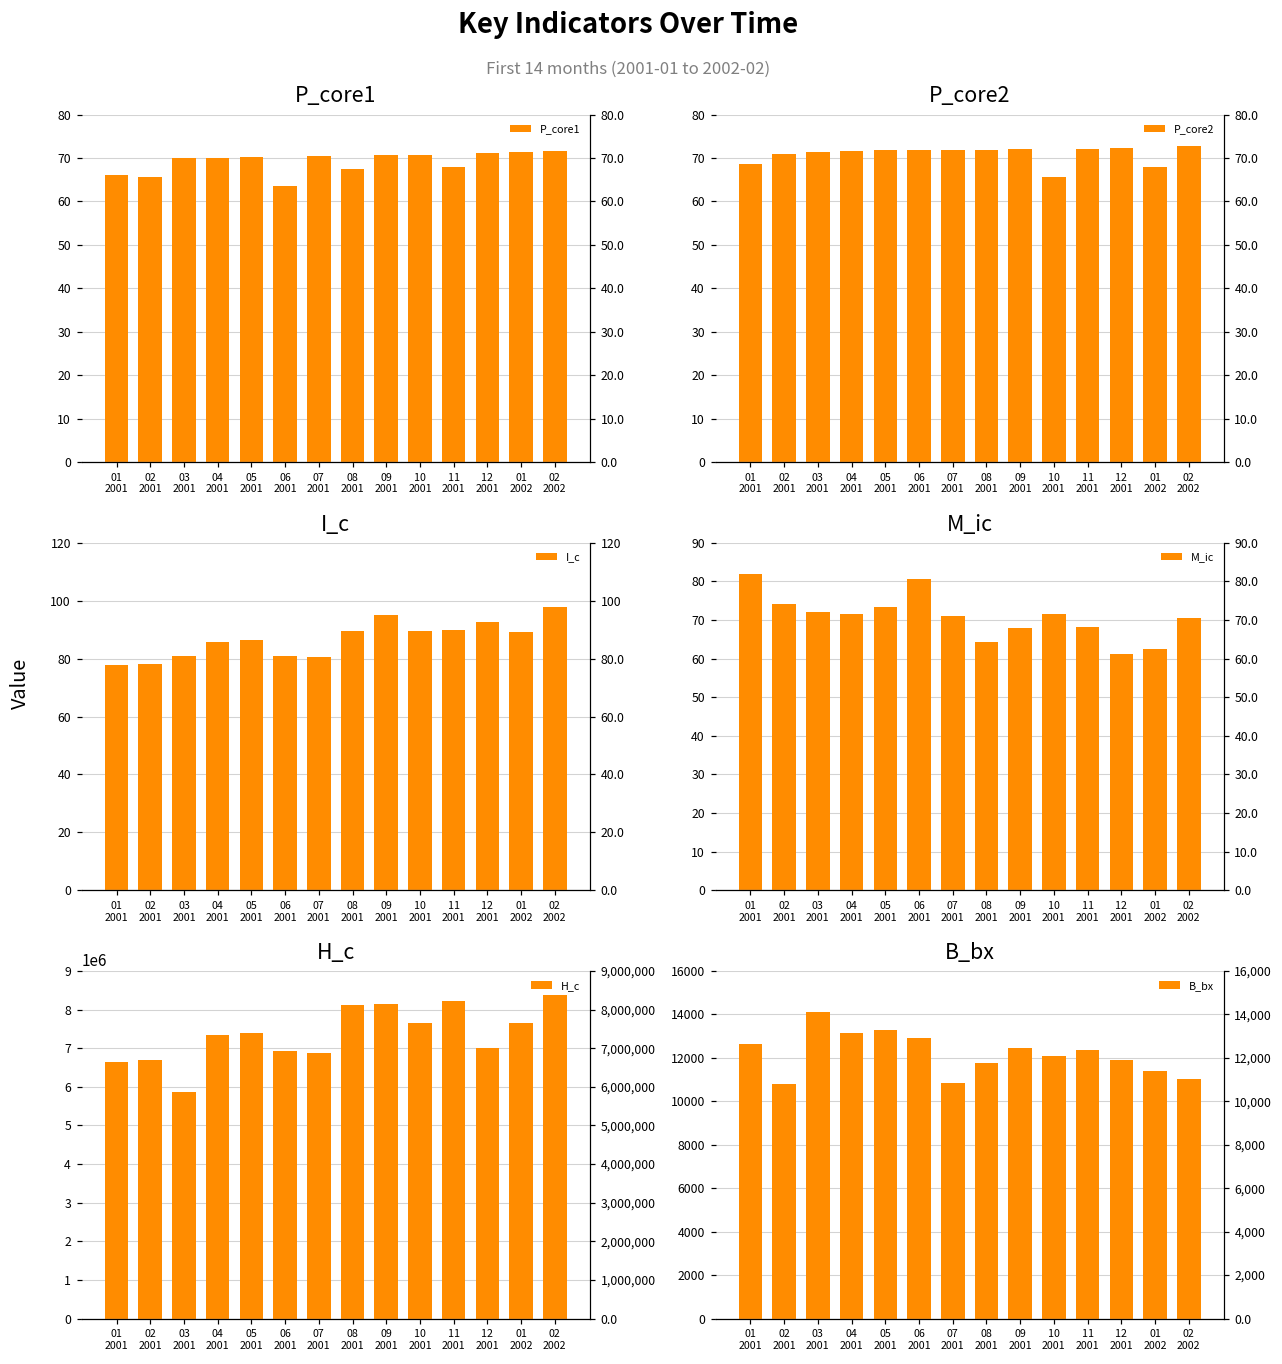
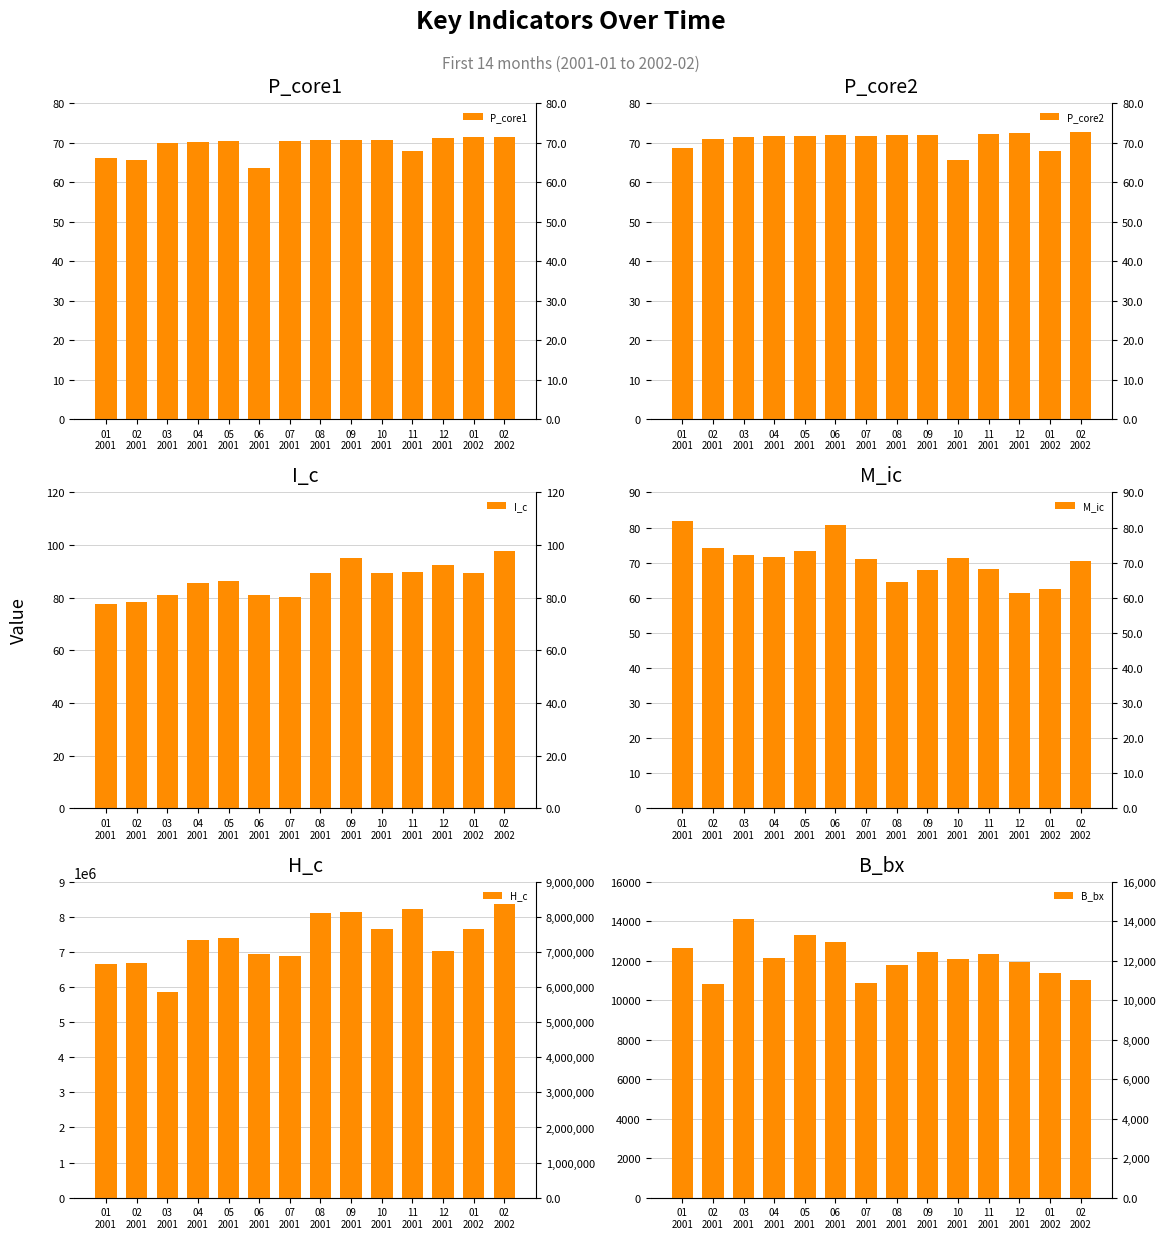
  {
    "P_core1": {
      "01 2001": 66,
      "02 2001": 66,
      "03 2001": 70,
      "04 2001": 70,
      "05 2001": 70,
      "06 2001": 63,
      "07 2001": 70,
-     "08 2001": 68,
+     "08 2001": 71,
      "09 2001": 71,
      "10 2001": 71,
      "11 2001": 68,
      "12 2001": 71,
      "01 2002": 71,
      "02 2002": 72
    },
    "P_core2": {
      "01 2001": 69,
      "02 2001": 71,
      "03 2001": 71,
      "04 2001": 72,
      "05 2001": 72,
      "06 2001": 72,
      "07 2001": 72,
      "08 2001": 72,
      "09 2001": 72,
      "10 2001": 66,
      "11 2001": 72,
      "12 2001": 72,
      "01 2002": 68,
      "02 2002": 73
    },
    "I_c": {
      "01 2001": 78,
      "02 2001": 78,
      "03 2001": 81,
      "04 2001": 86,
      "05 2001": 86,
      "06 2001": 81,
      "07 2001": 80,
      "08 2001": 90,
      "09 2001": 95,
      "10 2001": 90,
      "11 2001": 90,
      "12 2001": 93,
      "01 2002": 89,
      "02 2002": 98
    },
    "M_ic": {
      "01 2001": 82,
      "02 2001": 74,
      "03 2001": 72,
      "04 2001": 72,
      "05 2001": 73,
      "06 2001": 81,
      "07 2001": 71,
      "08 2001": 64,
      "09 2001": 68,
      "10 2001": 71,
      "11 2001": 68,
      "12 2001": 61,
      "01 2002": 62,
      "02 2002": 70
    },
    "H_c": {
      "01 2001": 6700000,
      "02 2001": 6700000,
      "03 2001": 5900000,
      "04 2001": 7300000,
      "05 2001": 7400000,
      "06 2001": 6900000,
      "07 2001": 6900000,
      "08 2001": 8100000,
      "09 2001": 8100000,
      "10 2001": 7700000,
      "11 2001": 8200000,
      "12 2001": 7000000,
      "01 2002": 7600000,
      "02 2002": 8400000
    },
    "B_bx": {
      "01 2001": 12600,
      "02 2001": 10800,
      "03 2001": 14100,
-     "04 2001": 13100,
+     "04 2001": 12100,
      "05 2001": 13300,
      "06 2001": 12900,
      "07 2001": 10900,
      "08 2001": 11800,
      "09 2001": 12400,
      "10 2001": 12100,
      "11 2001": 12300,
      "12 2001": 11900,
      "01 2002": 11400,
      "02 2002": 11000
    }
  }
